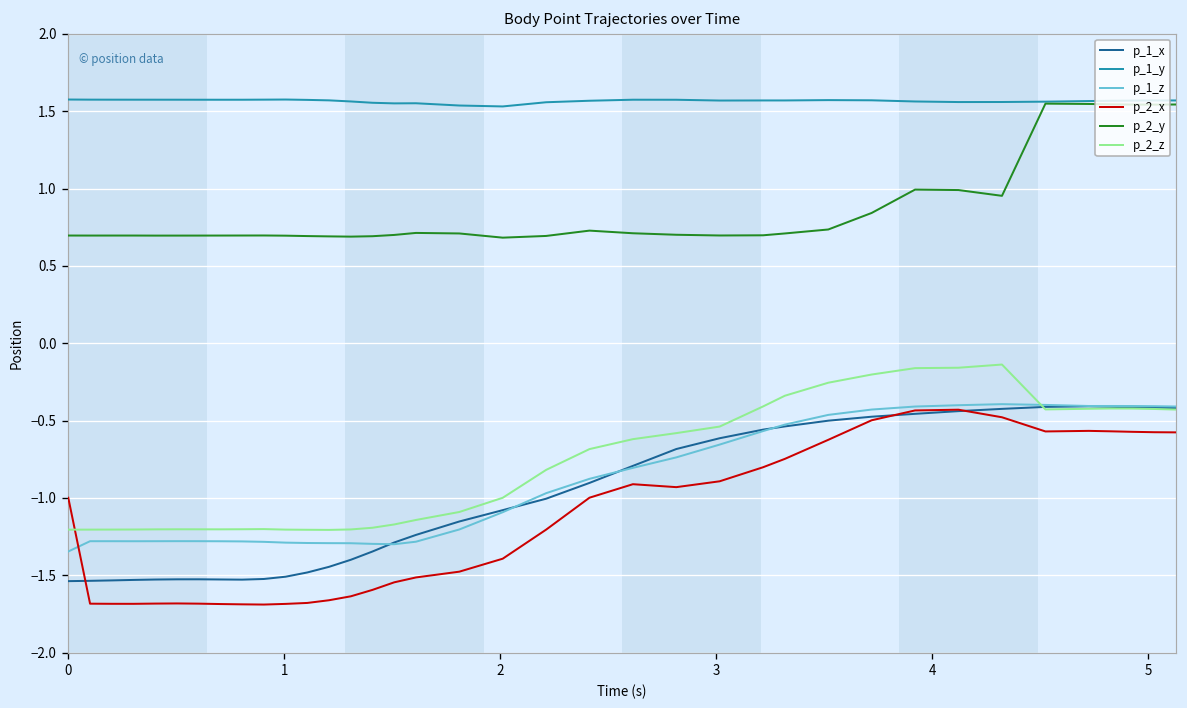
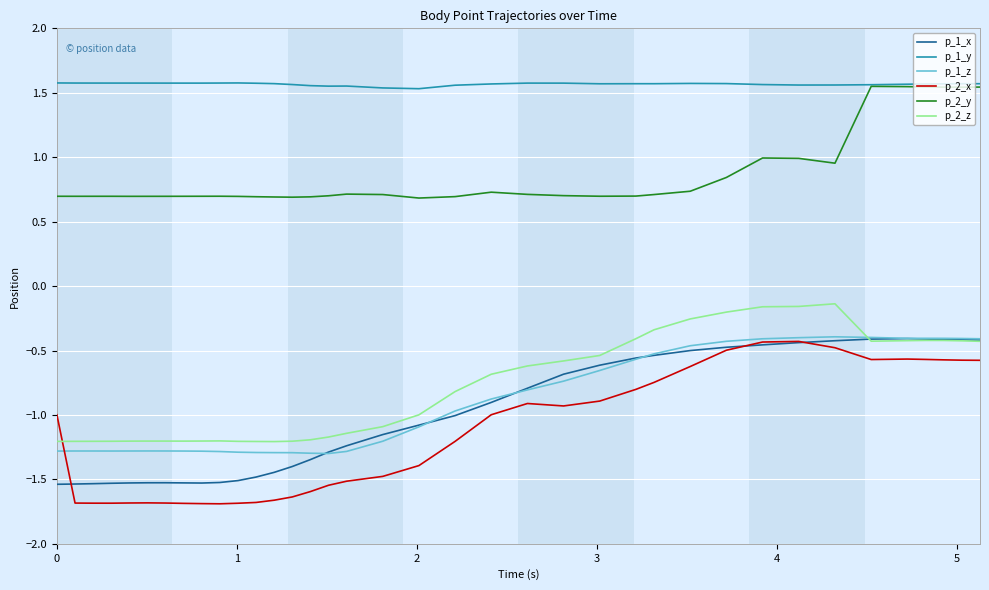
  {
    "p_1_z": {
-     "0": -1.35
+     "0": -1.28
    },
    "p_2_x": {
      "0": -1.00
    },
    "p_2_y": {
      "0": 0.70
    },
    "p_2_z": {
      "0": -1.21
    }
  }
